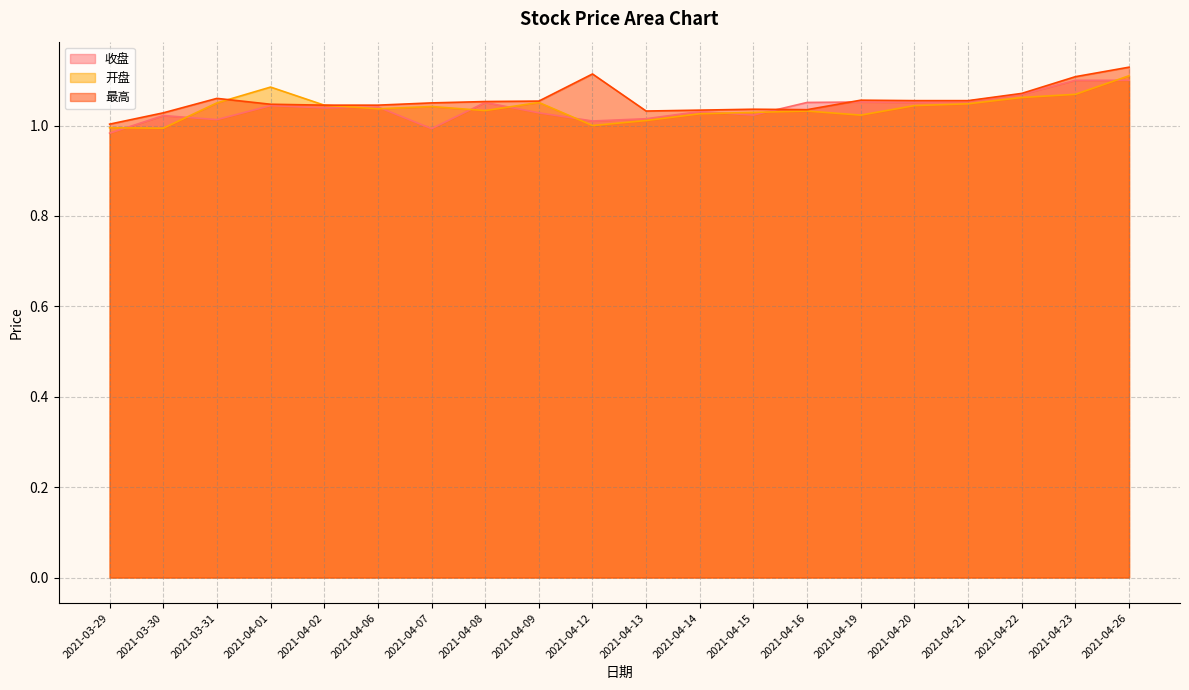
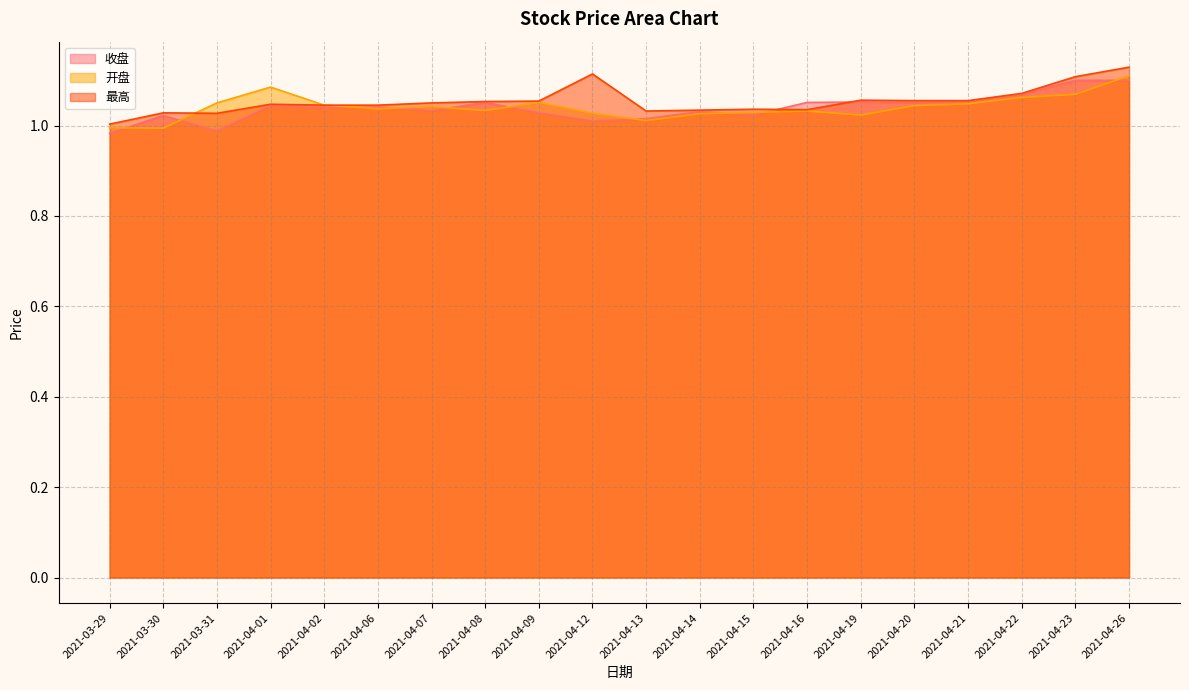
  {
    "收盘": {
      "2021-03-29": 0.98,
      "2021-03-30": 1.02,
-     "2021-03-31": 1.01,
+     "2021-03-31": 0.99,
      "2021-04-02": 1.04,
-     "2021-04-07": 0.99,
+     "2021-04-07": 1.03,
      "2021-04-09": 1.03,
      "2021-04-12": 1.01,
      "2021-04-15": 1.02,
      "2021-04-16": 1.05,
      "2021-04-23": 1.10,
      "2021-04-26": 1.10
    },
    "开盘": {
      "2021-03-29": 1.00,
      "2021-03-30": 0.99,
      "2021-03-31": 1.05,
      "2021-04-01": 1.09,
      "2021-04-07": 1.04,
      "2021-04-08": 1.03,
-     "2021-04-12": 1.00,
+     "2021-04-12": 1.03,
      "2021-04-15": 1.03,
      "2021-04-19": 1.02,
      "2021-04-20": 1.04,
      "2021-04-21": 1.05,
      "2021-04-22": 1.06,
      "2021-04-23": 1.07,
      "2021-04-26": 1.11
    },
    "最高": {
      "2021-03-29": 1.00,
      "2021-03-30": 1.03,
-     "2021-03-31": 1.06,
+     "2021-03-31": 1.03,
      "2021-04-07": 1.05,
      "2021-04-12": 1.11,
      "2021-04-13": 1.03,
      "2021-04-15": 1.04,
      "2021-04-23": 1.11,
      "2021-04-26": 1.13
    }
  }
